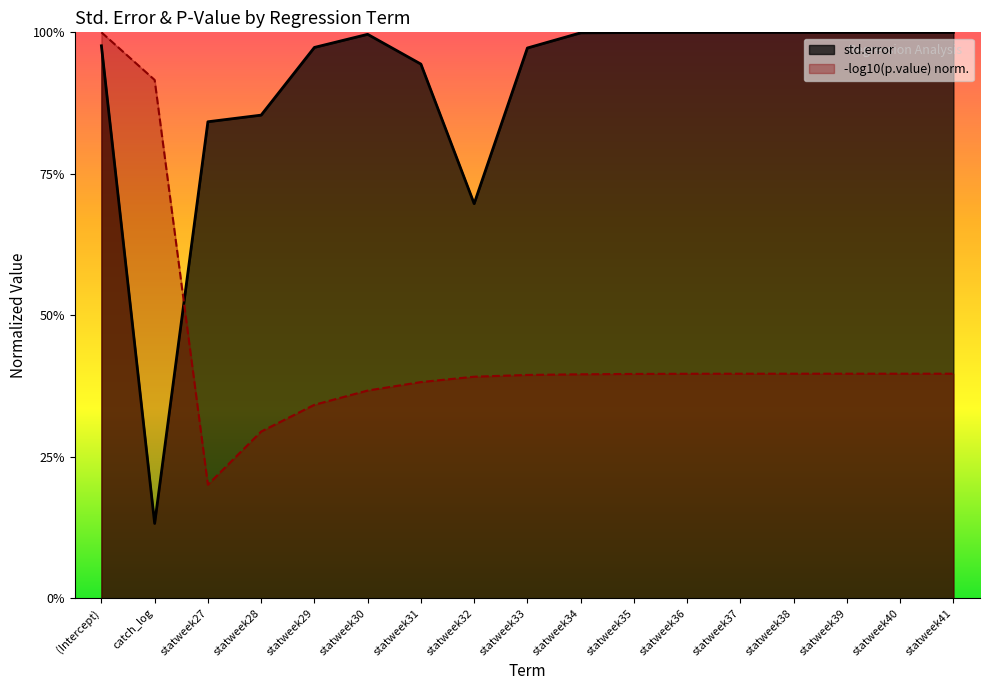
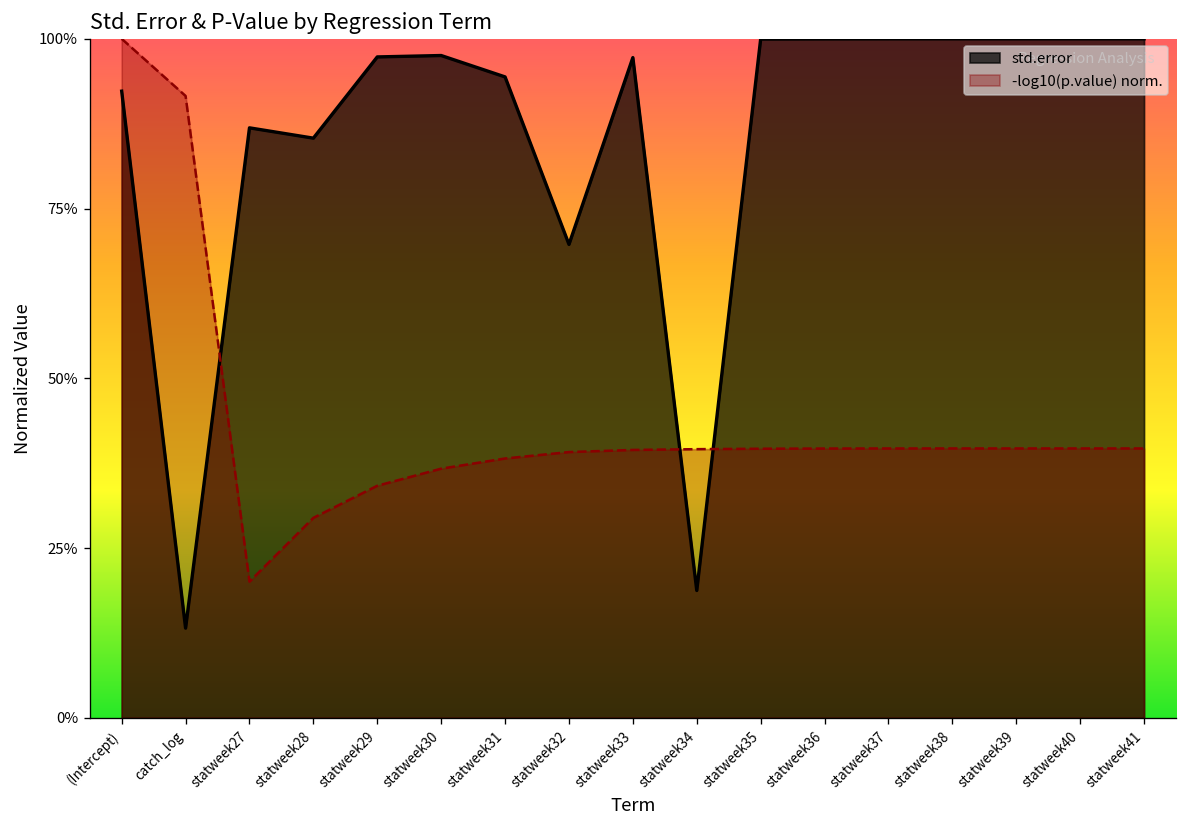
  {
    "std.error": {
-     "(Intercept)": "98%",
+     "(Intercept)": "92%",
      "catch_log": "13%",
-     "statweek27": "84%",
+     "statweek27": "87%",
      "statweek28": "85%",
      "statweek29": "97%",
-     "statweek30": "100%",
+     "statweek30": "98%",
      "statweek31": "94%",
      "statweek32": "70%",
      "statweek33": "97%",
-     "statweek34": "100%",
+     "statweek34": "19%",
      "statweek35": "100%",
      "statweek36": "100%",
      "statweek37": "100%",
      "statweek38": "100%",
      "statweek39": "100%",
      "statweek40": "100%",
      "statweek41": "100%"
    },
    "-log10(p.value) norm.": {
      "(Intercept)": "100%",
      "catch_log": "92%",
      "statweek27": "20%",
      "statweek28": "29%",
      "statweek29": "34%",
      "statweek30": "37%",
      "statweek31": "38%",
      "statweek32": "39%",
      "statweek33": "39%",
      "statweek34": "40%",
      "statweek35": "40%",
      "statweek36": "40%",
      "statweek37": "40%",
      "statweek38": "40%",
      "statweek39": "40%",
      "statweek40": "40%",
      "statweek41": "40%"
    }
  }
